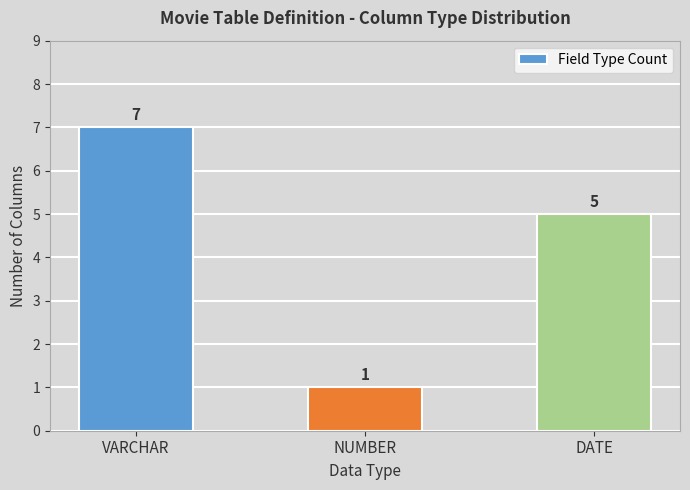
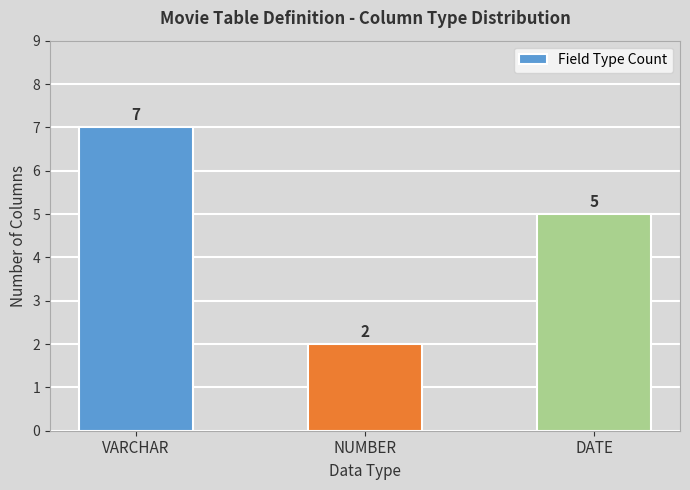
  {
    "VARCHAR": 7,
-   "NUMBER": 1,
+   "NUMBER": 2,
    "DATE": 5
  }
